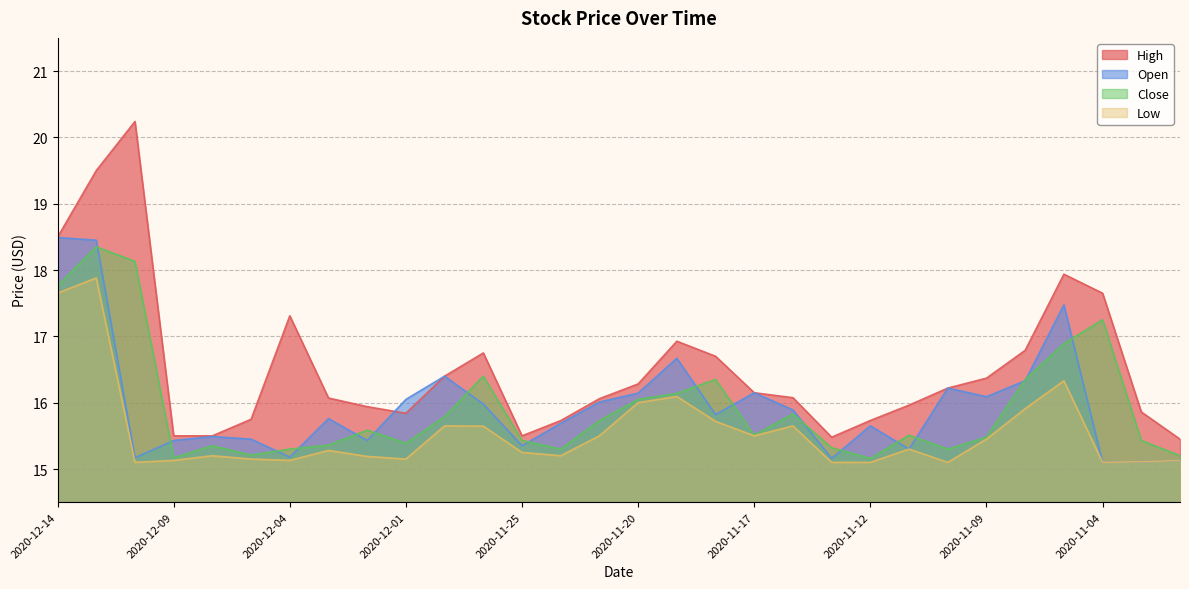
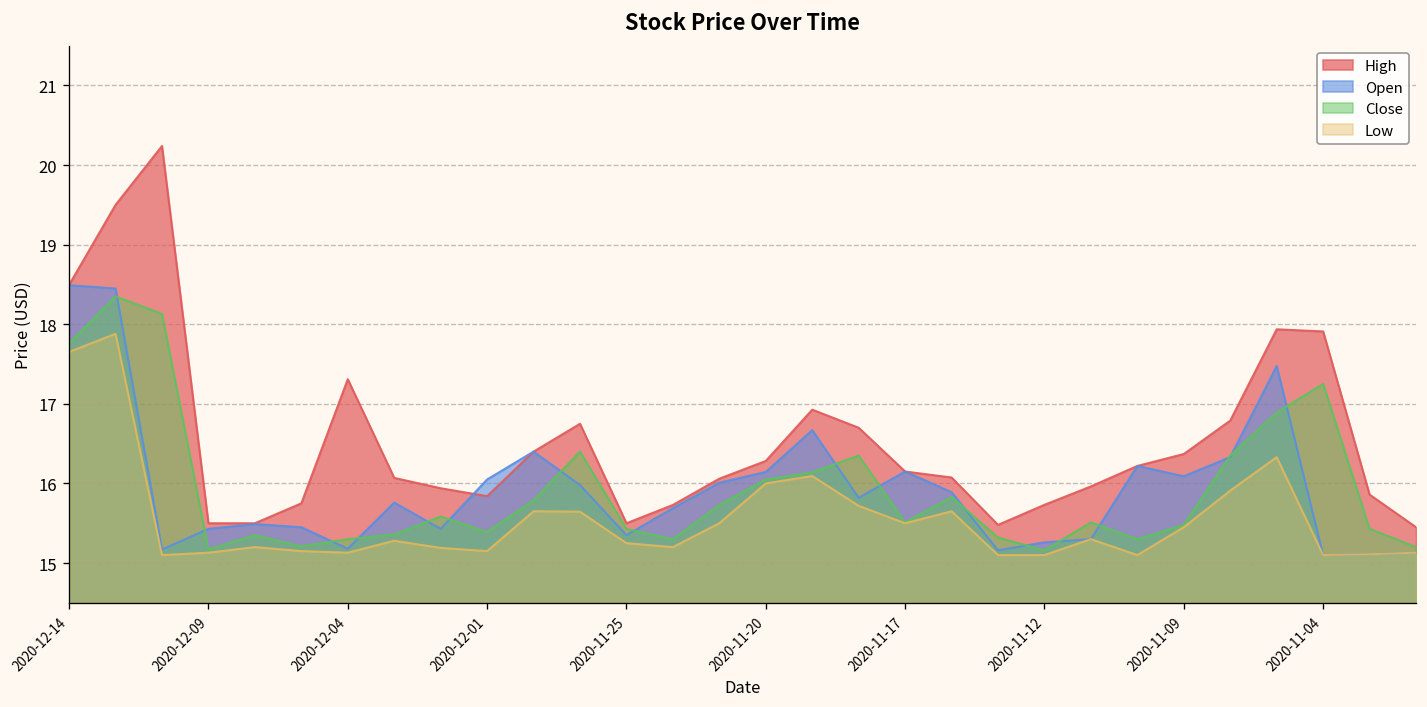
  {
    "High": {
      "2020-12-09": 15.5,
      "2020-12-04": 17.3,
      "2020-12-01": 15.8,
      "2020-11-25": 15.5,
      "2020-11-20": 16.3,
      "2020-11-12": 15.7,
      "2020-11-09": 16.4,
-     "2020-11-04": 17.7
+     "2020-11-04": 17.9
    },
    "Open": {
      "2020-12-09": 15.4,
      "2020-12-04": 15.2,
      "2020-12-01": 16.1,
      "2020-11-25": 15.4,
      "2020-11-20": 16.1,
-     "2020-11-12": 15.7,
+     "2020-11-12": 15.3,
      "2020-11-09": 16.1
    },
    "Close": {
      "2020-12-14": 17.8,
      "2020-12-09": 15.2,
      "2020-12-04": 15.3,
      "2020-12-01": 15.4,
      "2020-11-25": 15.4,
      "2020-11-20": 16.1,
      "2020-11-12": 15.2,
      "2020-11-04": 17.3
    },
    "Low": {
      "2020-12-14": 17.7,
      "2020-12-09": 15.1,
      "2020-12-04": 15.1,
      "2020-12-01": 15.2,
      "2020-11-25": 15.3,
      "2020-11-20": 16.0,
      "2020-11-12": 15.1
    }
  }
